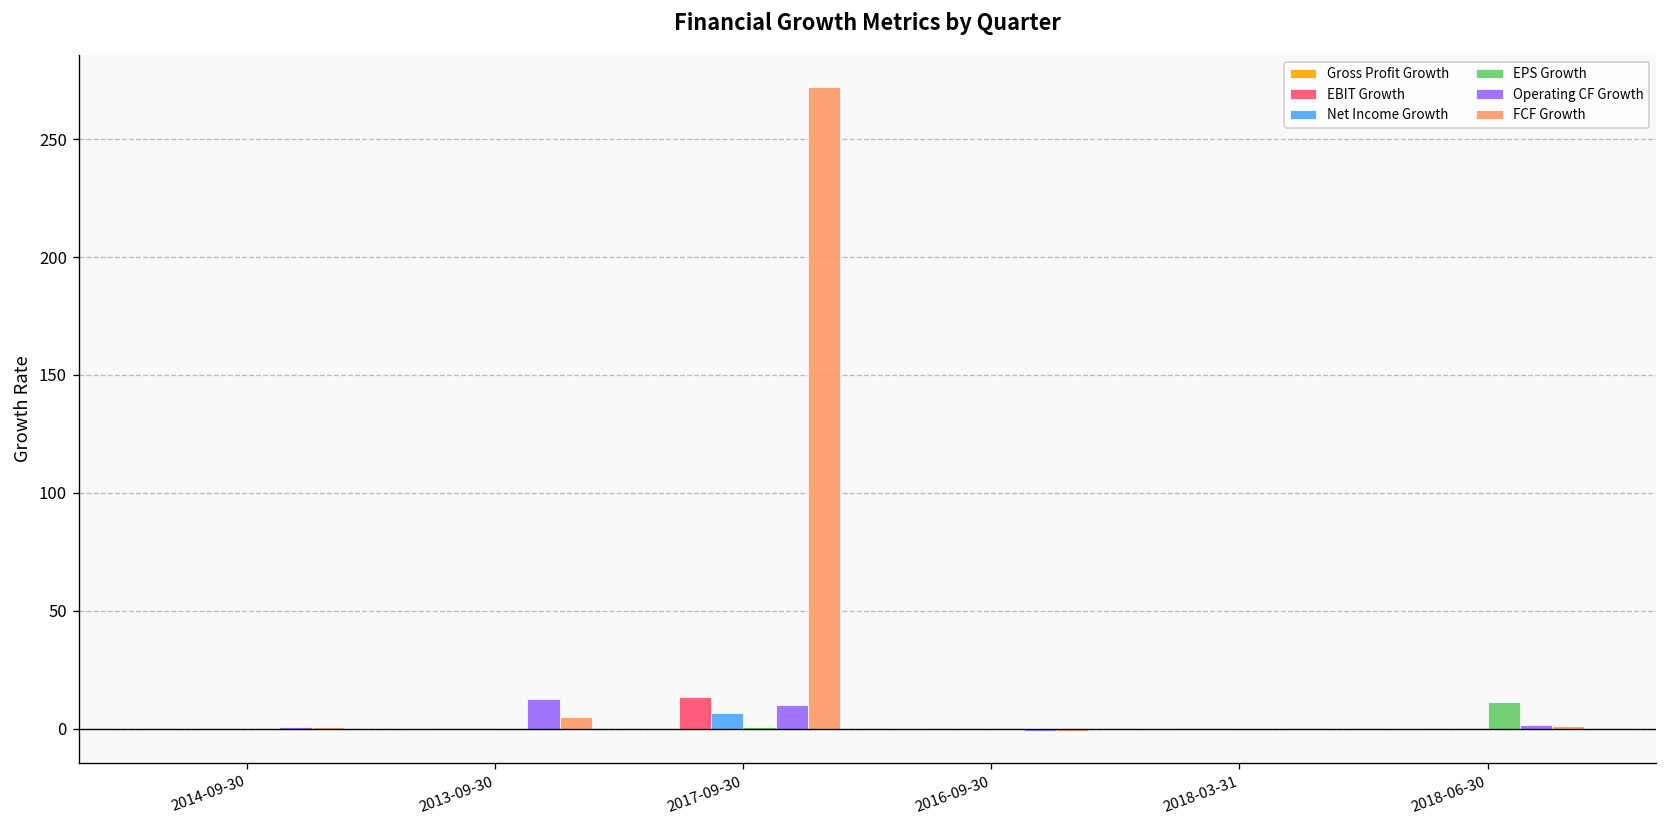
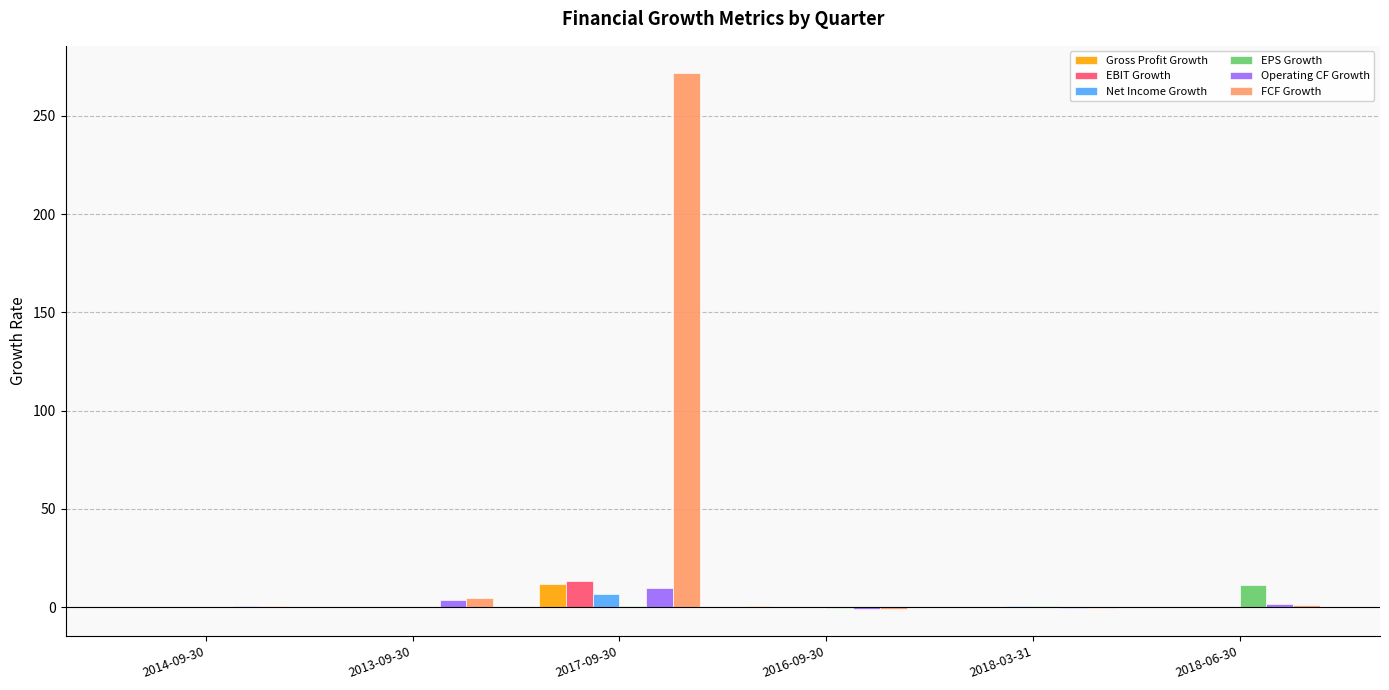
  {
    "Gross Profit Growth": {
-     "2017-09-30": 0
+     "2017-09-30": 12
    },
    "EBIT Growth": {
      "2017-09-30": 14
    },
    "Net Income Growth": {
      "2017-09-30": 7
    },
    "EPS Growth": {
      "2018-06-30": 11
    },
    "Operating CF Growth": {
-     "2013-09-30": 13,
+     "2013-09-30": 4,
      "2017-09-30": 10,
      "2018-06-30": 1
    },
    "FCF Growth": {
      "2013-09-30": 5,
      "2017-09-30": 272
    }
  }
